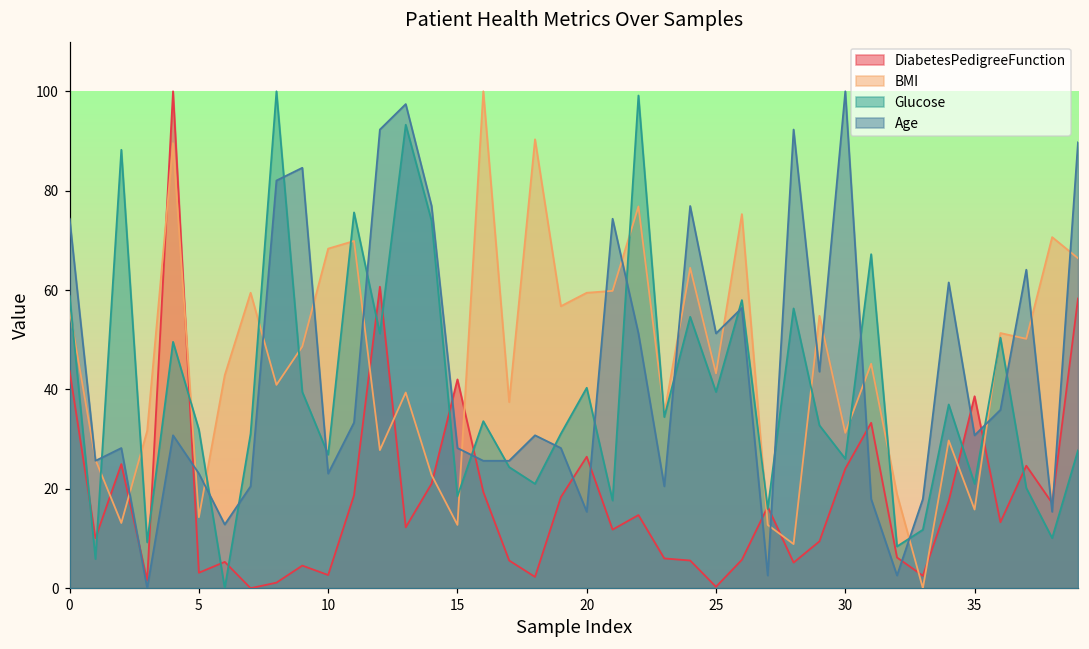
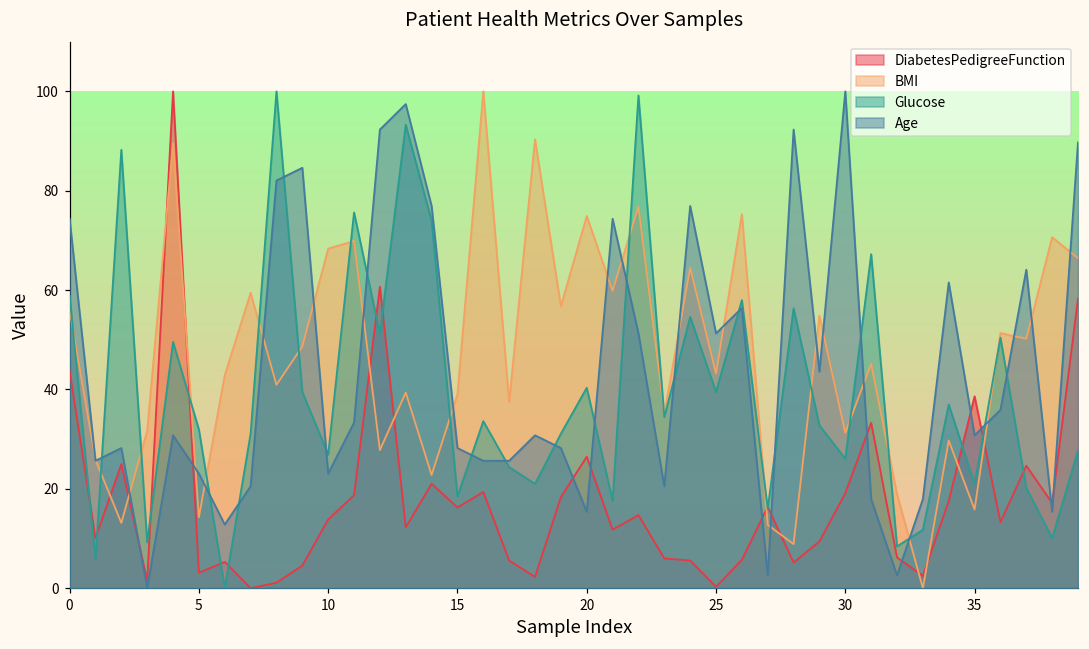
  {
    "DiabetesPedigreeFunction": {
      "0": 44,
      "5": 3,
-     "10": 3,
-     "15": 42,
+     "10": 14,
+     "15": 16,
      "20": 26,
      "25": 0,
-     "30": 24,
+     "30": 19,
      "35": 39
    },
    "BMI": {
      "0": 56,
      "5": 14,
      "10": 68,
-     "15": 13,
-     "20": 59,
+     "15": 39,
+     "20": 75,
      "25": 43,
      "30": 31,
      "35": 16
    }
  }
